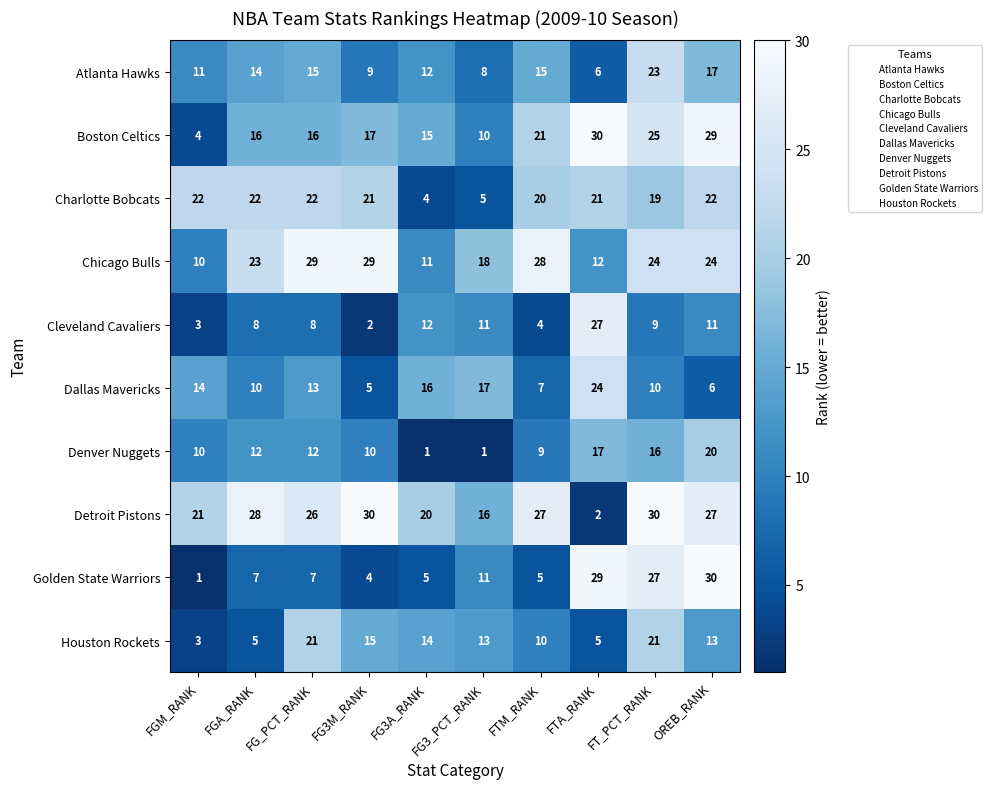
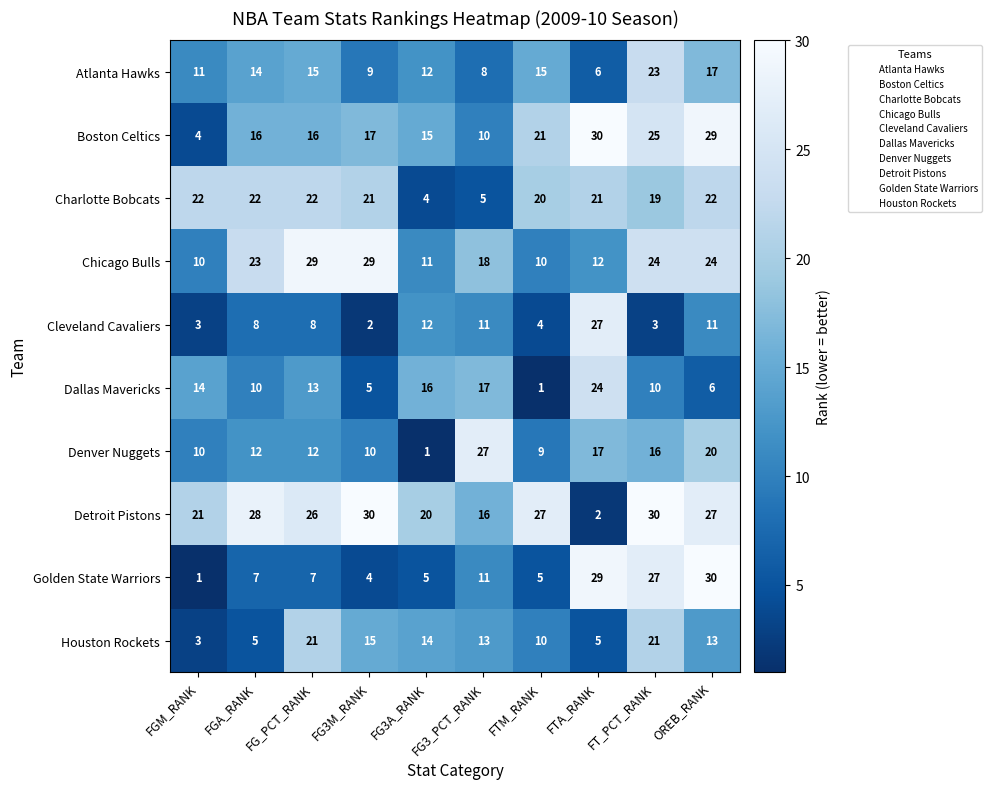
  {
    "Atlanta Hawks": {
      "FGM_RANK": 11,
      "FGA_RANK": 14,
      "FG_PCT_RANK": 15,
      "FG3M_RANK": 9,
      "FG3A_RANK": 12,
      "FG3_PCT_RANK": 8,
      "FTM_RANK": 15,
      "FTA_RANK": 6,
      "FT_PCT_RANK": 23,
      "OREB_RANK": 17
    },
    "Boston Celtics": {
      "FGM_RANK": 4,
      "FGA_RANK": 16,
      "FG_PCT_RANK": 16,
      "FG3M_RANK": 17,
      "FG3A_RANK": 15,
      "FG3_PCT_RANK": 10,
      "FTM_RANK": 21,
      "FTA_RANK": 30,
      "FT_PCT_RANK": 25,
      "OREB_RANK": 29
    },
    "Charlotte Bobcats": {
      "FGM_RANK": 22,
      "FGA_RANK": 22,
      "FG_PCT_RANK": 22,
      "FG3M_RANK": 21,
      "FG3A_RANK": 4,
      "FG3_PCT_RANK": 5,
      "FTM_RANK": 20,
      "FTA_RANK": 21,
      "FT_PCT_RANK": 19,
      "OREB_RANK": 22
    },
    "Chicago Bulls": {
      "FGM_RANK": 10,
      "FGA_RANK": 23,
      "FG_PCT_RANK": 29,
      "FG3M_RANK": 29,
      "FG3A_RANK": 11,
      "FG3_PCT_RANK": 18,
-     "FTM_RANK": 28,
+     "FTM_RANK": 10,
      "FTA_RANK": 12,
      "FT_PCT_RANK": 24,
      "OREB_RANK": 24
    },
    "Cleveland Cavaliers": {
      "FGM_RANK": 3,
      "FGA_RANK": 8,
      "FG_PCT_RANK": 8,
      "FG3M_RANK": 2,
      "FG3A_RANK": 12,
      "FG3_PCT_RANK": 11,
      "FTM_RANK": 4,
      "FTA_RANK": 27,
-     "FT_PCT_RANK": 9,
+     "FT_PCT_RANK": 3,
      "OREB_RANK": 11
    },
    "Dallas Mavericks": {
      "FGM_RANK": 14,
      "FGA_RANK": 10,
      "FG_PCT_RANK": 13,
      "FG3M_RANK": 5,
      "FG3A_RANK": 16,
      "FG3_PCT_RANK": 17,
-     "FTM_RANK": 7,
+     "FTM_RANK": 1,
      "FTA_RANK": 24,
      "FT_PCT_RANK": 10,
      "OREB_RANK": 6
    },
    "Denver Nuggets": {
      "FGM_RANK": 10,
      "FGA_RANK": 12,
      "FG_PCT_RANK": 12,
      "FG3M_RANK": 10,
      "FG3A_RANK": 1,
-     "FG3_PCT_RANK": 1,
+     "FG3_PCT_RANK": 27,
      "FTM_RANK": 9,
      "FTA_RANK": 17,
      "FT_PCT_RANK": 16,
      "OREB_RANK": 20
    },
    "Detroit Pistons": {
      "FGM_RANK": 21,
      "FGA_RANK": 28,
      "FG_PCT_RANK": 26,
      "FG3M_RANK": 30,
      "FG3A_RANK": 20,
      "FG3_PCT_RANK": 16,
      "FTM_RANK": 27,
      "FTA_RANK": 2,
      "FT_PCT_RANK": 30,
      "OREB_RANK": 27
    },
    "Golden State Warriors": {
      "FGM_RANK": 1,
      "FGA_RANK": 7,
      "FG_PCT_RANK": 7,
      "FG3M_RANK": 4,
      "FG3A_RANK": 5,
      "FG3_PCT_RANK": 11,
      "FTM_RANK": 5,
      "FTA_RANK": 29,
      "FT_PCT_RANK": 27,
      "OREB_RANK": 30
    },
    "Houston Rockets": {
      "FGM_RANK": 3,
      "FGA_RANK": 5,
      "FG_PCT_RANK": 21,
      "FG3M_RANK": 15,
      "FG3A_RANK": 14,
      "FG3_PCT_RANK": 13,
      "FTM_RANK": 10,
      "FTA_RANK": 5,
      "FT_PCT_RANK": 21,
      "OREB_RANK": 13
    }
  }
